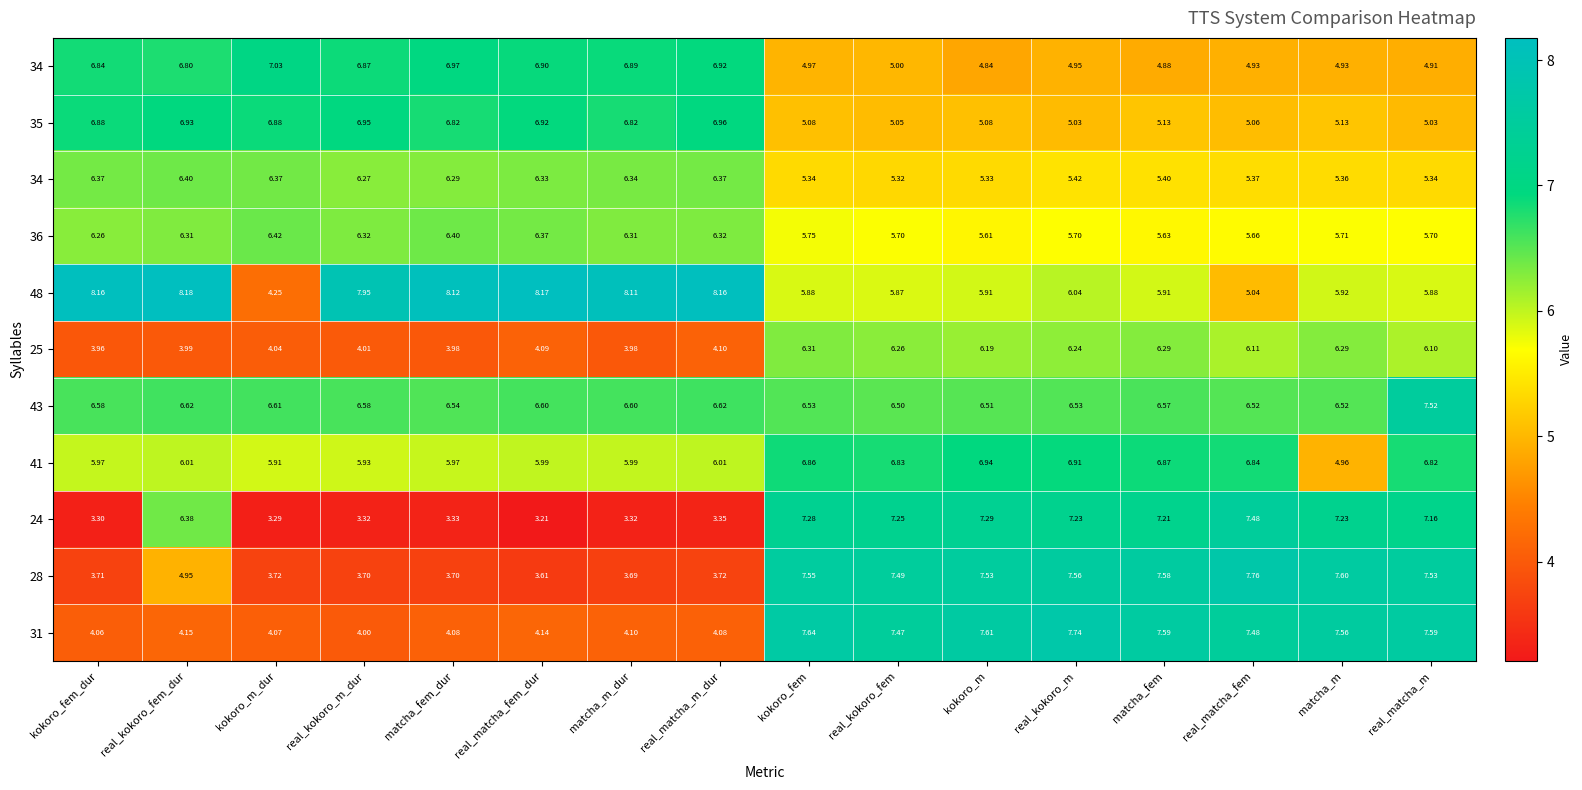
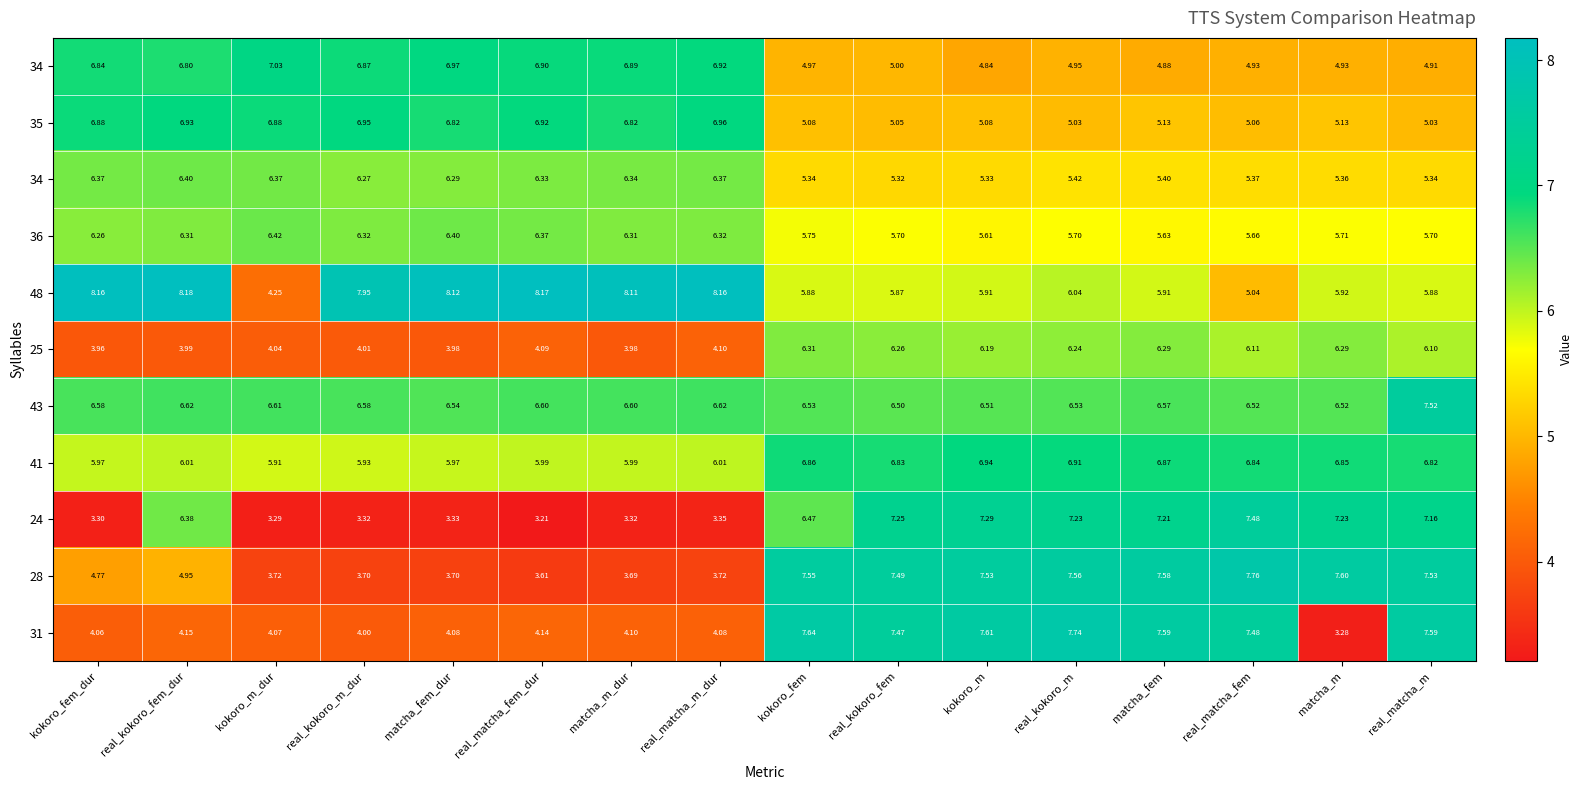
  {
    "35": {
      "kokoro_fem_dur": 6.88,
      "real_kokoro_fem_dur": 6.93,
      "kokoro_m_dur": 6.88,
      "real_kokoro_m_dur": 6.95,
      "matcha_fem_dur": 6.82,
      "real_matcha_fem_dur": 6.92,
      "matcha_m_dur": 6.82,
      "real_matcha_m_dur": 6.96,
      "kokoro_fem": 5.08,
      "real_kokoro_fem": 5.05,
      "kokoro_m": 5.08,
      "real_kokoro_m": 5.03,
      "matcha_fem": 5.13,
      "real_matcha_fem": 5.06,
      "matcha_m": 5.13,
      "real_matcha_m": 5.03
    },
    "36": {
      "kokoro_fem_dur": 6.26,
      "real_kokoro_fem_dur": 6.31,
      "kokoro_m_dur": 6.42,
      "real_kokoro_m_dur": 6.32,
      "matcha_fem_dur": 6.40,
      "real_matcha_fem_dur": 6.37,
      "matcha_m_dur": 6.31,
      "real_matcha_m_dur": 6.32,
      "kokoro_fem": 5.75,
      "real_kokoro_fem": 5.70,
      "kokoro_m": 5.61,
      "real_kokoro_m": 5.70,
      "matcha_fem": 5.63,
      "real_matcha_fem": 5.66,
      "matcha_m": 5.71,
      "real_matcha_m": 5.70
    },
    "48": {
      "kokoro_fem_dur": 8.16,
      "real_kokoro_fem_dur": 8.18,
      "kokoro_m_dur": 4.25,
      "real_kokoro_m_dur": 7.95,
      "matcha_fem_dur": 8.12,
      "real_matcha_fem_dur": 8.17,
      "matcha_m_dur": 8.11,
      "real_matcha_m_dur": 8.16,
      "kokoro_fem": 5.88,
      "real_kokoro_fem": 5.87,
      "kokoro_m": 5.91,
      "real_kokoro_m": 6.04,
      "matcha_fem": 5.91,
      "real_matcha_fem": 5.04,
      "matcha_m": 5.92,
      "real_matcha_m": 5.88
    },
    "25": {
      "kokoro_fem_dur": 3.96,
      "real_kokoro_fem_dur": 3.99,
      "kokoro_m_dur": 4.04,
      "real_kokoro_m_dur": 4.01,
      "matcha_fem_dur": 3.98,
      "real_matcha_fem_dur": 4.09,
      "matcha_m_dur": 3.98,
      "real_matcha_m_dur": 4.10,
      "kokoro_fem": 6.31,
      "real_kokoro_fem": 6.26,
      "kokoro_m": 6.19,
      "real_kokoro_m": 6.24,
      "matcha_fem": 6.29,
      "real_matcha_fem": 6.11,
      "matcha_m": 6.29,
      "real_matcha_m": 6.10
    },
    "43": {
      "kokoro_fem_dur": 6.58,
      "real_kokoro_fem_dur": 6.62,
      "kokoro_m_dur": 6.61,
      "real_kokoro_m_dur": 6.58,
      "matcha_fem_dur": 6.54,
      "real_matcha_fem_dur": 6.60,
      "matcha_m_dur": 6.60,
      "real_matcha_m_dur": 6.62,
      "kokoro_fem": 6.53,
      "real_kokoro_fem": 6.50,
      "kokoro_m": 6.51,
      "real_kokoro_m": 6.53,
      "matcha_fem": 6.57,
      "real_matcha_fem": 6.52,
      "matcha_m": 6.52,
      "real_matcha_m": 7.52
    },
    "41": {
      "kokoro_fem_dur": 5.97,
      "real_kokoro_fem_dur": 6.01,
      "kokoro_m_dur": 5.91,
      "real_kokoro_m_dur": 5.93,
      "matcha_fem_dur": 5.97,
      "real_matcha_fem_dur": 5.99,
      "matcha_m_dur": 5.99,
      "real_matcha_m_dur": 6.01,
      "kokoro_fem": 6.86,
      "real_kokoro_fem": 6.83,
      "kokoro_m": 6.94,
      "real_kokoro_m": 6.91,
      "matcha_fem": 6.87,
      "real_matcha_fem": 6.84,
-     "matcha_m": 4.96,
+     "matcha_m": 6.85,
      "real_matcha_m": 6.82
    },
    "24": {
      "kokoro_fem_dur": 3.30,
      "real_kokoro_fem_dur": 6.38,
      "kokoro_m_dur": 3.29,
      "real_kokoro_m_dur": 3.32,
      "matcha_fem_dur": 3.33,
      "real_matcha_fem_dur": 3.21,
      "matcha_m_dur": 3.32,
      "real_matcha_m_dur": 3.35,
-     "kokoro_fem": 7.28,
+     "kokoro_fem": 6.47,
      "real_kokoro_fem": 7.25,
      "kokoro_m": 7.29,
      "real_kokoro_m": 7.23,
      "matcha_fem": 7.21,
      "real_matcha_fem": 7.48,
      "matcha_m": 7.23,
      "real_matcha_m": 7.16
    },
    "28": {
-     "kokoro_fem_dur": 3.71,
+     "kokoro_fem_dur": 4.77,
      "real_kokoro_fem_dur": 4.95,
      "kokoro_m_dur": 3.72,
      "real_kokoro_m_dur": 3.70,
      "matcha_fem_dur": 3.70,
      "real_matcha_fem_dur": 3.61,
      "matcha_m_dur": 3.69,
      "real_matcha_m_dur": 3.72,
      "kokoro_fem": 7.55,
      "real_kokoro_fem": 7.49,
      "kokoro_m": 7.53,
      "real_kokoro_m": 7.56,
      "matcha_fem": 7.58,
      "real_matcha_fem": 7.76,
      "matcha_m": 7.60,
      "real_matcha_m": 7.53
    },
    "31": {
      "kokoro_fem_dur": 4.06,
      "real_kokoro_fem_dur": 4.15,
      "kokoro_m_dur": 4.07,
      "real_kokoro_m_dur": 4.00,
      "matcha_fem_dur": 4.08,
      "real_matcha_fem_dur": 4.14,
      "matcha_m_dur": 4.10,
      "real_matcha_m_dur": 4.08,
      "kokoro_fem": 7.64,
      "real_kokoro_fem": 7.47,
      "kokoro_m": 7.61,
      "real_kokoro_m": 7.74,
      "matcha_fem": 7.59,
      "real_matcha_fem": 7.48,
-     "matcha_m": 7.56,
+     "matcha_m": 3.28,
      "real_matcha_m": 7.59
    }
  }
